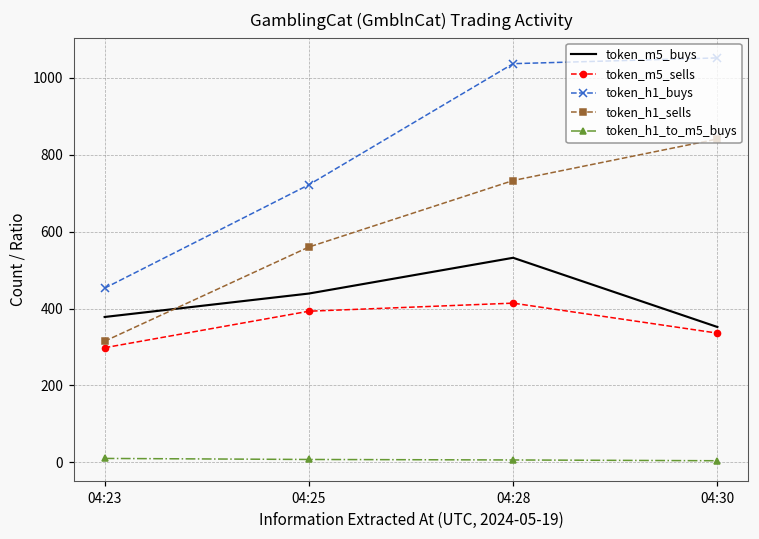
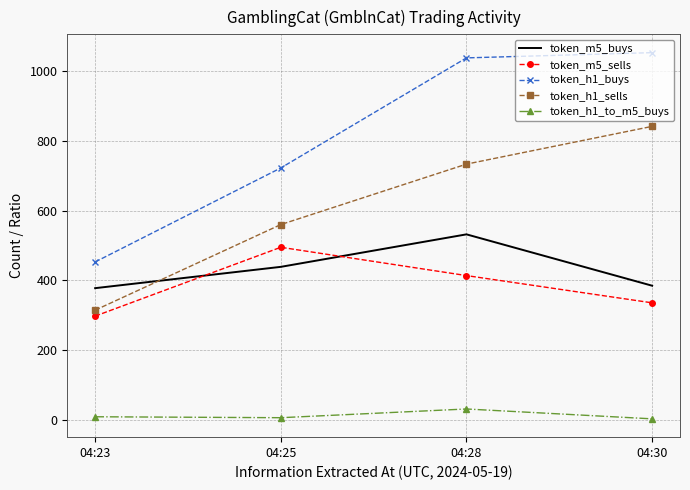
  {
    "token_m5_buys": {
      "04:23": 380,
      "04:25": 440,
      "04:28": 530,
-     "04:30": 350
+     "04:30": 390
    },
    "token_m5_sells": {
      "04:23": 300,
-     "04:25": 390,
+     "04:25": 500,
      "04:28": 410,
      "04:30": 340
    },
    "token_h1_buys": {
      "04:23": 450,
      "04:25": 720,
      "04:28": 1040
    },
    "token_h1_sells": {
      "04:23": 320,
      "04:25": 560,
      "04:28": 730,
      "04:30": 840
    },
    "token_h1_to_m5_buys": {
      "04:23": 10,
      "04:25": 10,
-     "04:28": 10,
+     "04:28": 30,
      "04:30": 0
    }
  }
